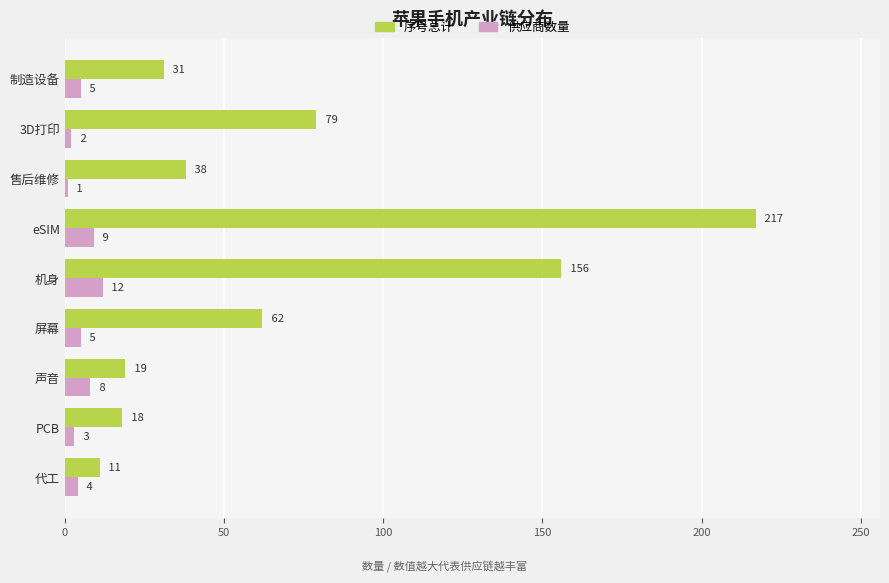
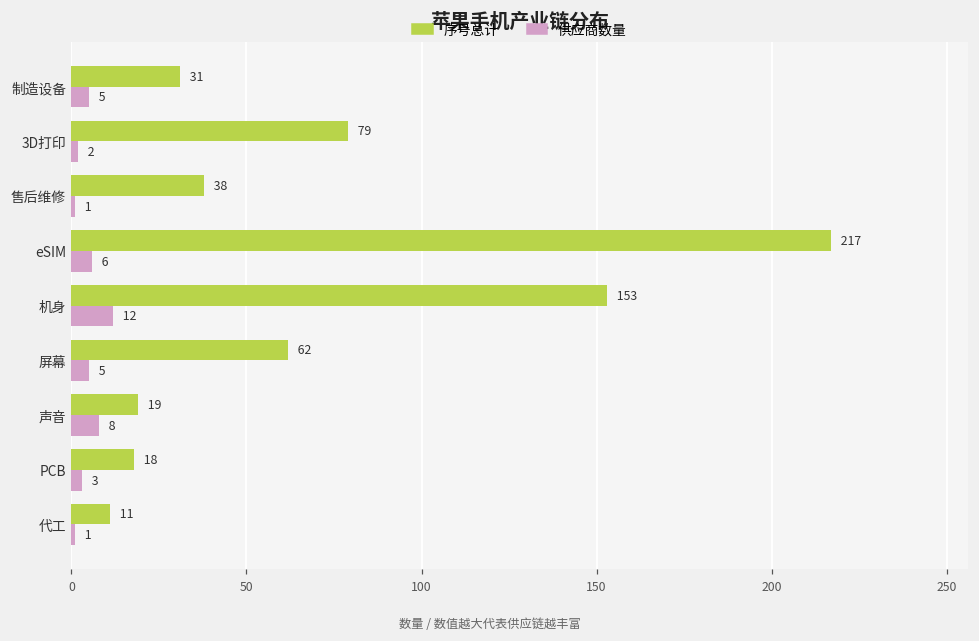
  {
    "序号总计": {
      "制造设备": 31,
      "3D打印": 79,
      "售后维修": 38,
      "eSIM": 217,
-     "机身": 156,
+     "机身": 153,
      "屏幕": 62,
      "声音": 19,
      "PCB": 18,
      "代工": 11
    },
    "供应商数量": {
      "制造设备": 5,
      "3D打印": 2,
      "售后维修": 1,
-     "eSIM": 9,
+     "eSIM": 6,
      "机身": 12,
      "屏幕": 5,
      "声音": 8,
      "PCB": 3,
-     "代工": 4
+     "代工": 1
    }
  }
